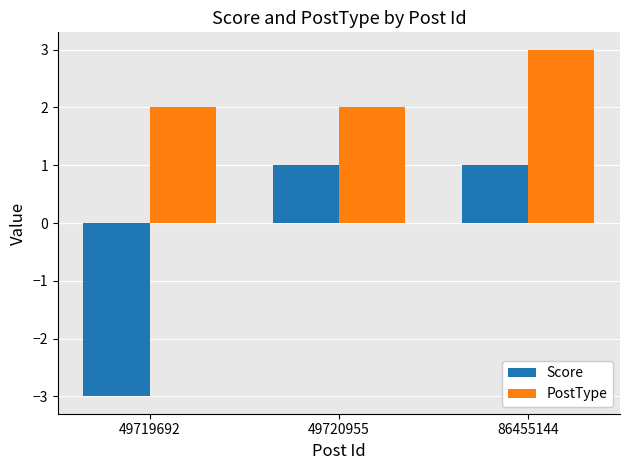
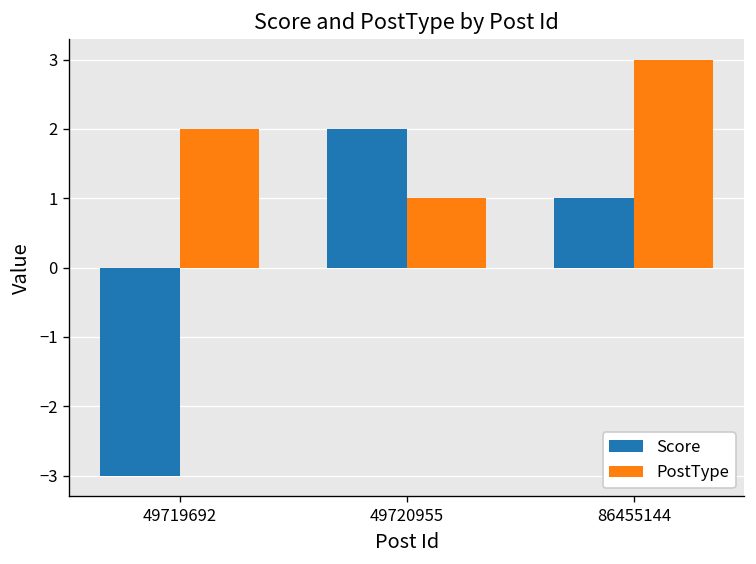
  {
    "Score": {
      "49719692": -3,
-     "49720955": 1,
+     "49720955": 2,
      "86455144": 1
    },
    "PostType": {
      "49719692": 2,
-     "49720955": 2,
+     "49720955": 1,
      "86455144": 3
    }
  }
